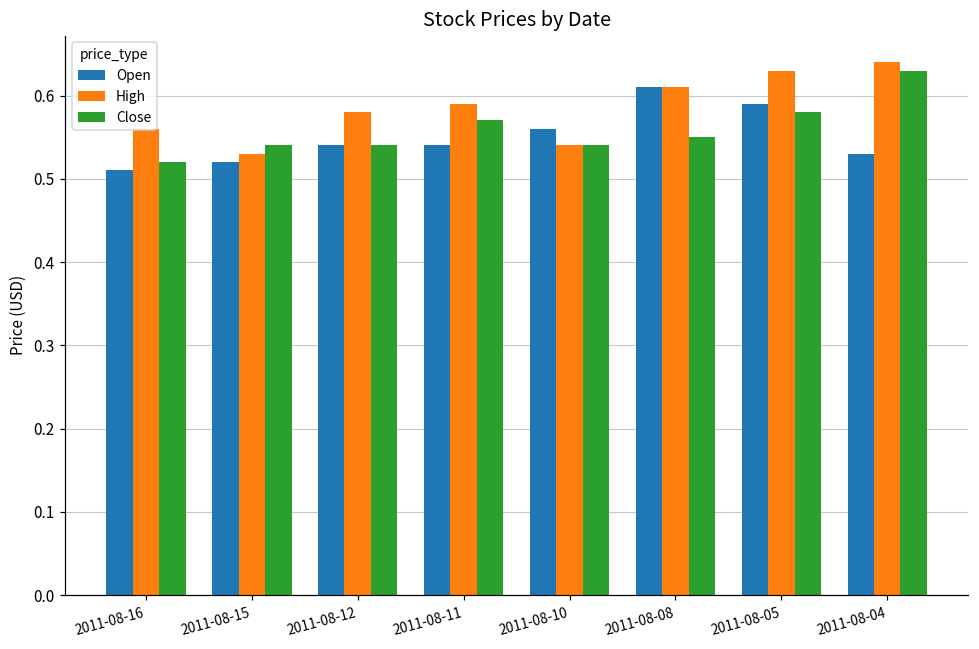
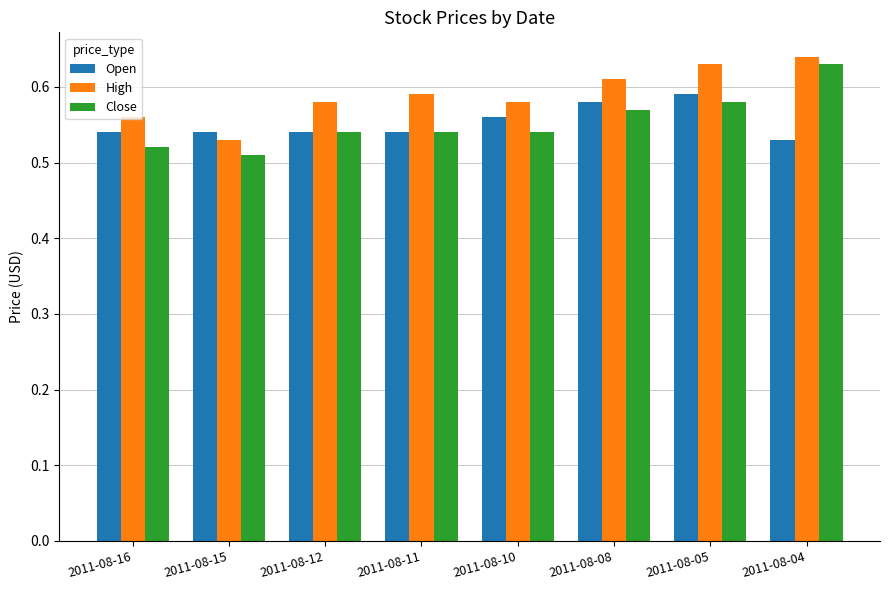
  {
    "Open": {
-     "2011-08-16": 0.51,
-     "2011-08-15": 0.52,
+     "2011-08-16": 0.54,
+     "2011-08-15": 0.54,
      "2011-08-12": 0.54,
      "2011-08-11": 0.54,
      "2011-08-10": 0.56,
-     "2011-08-08": 0.61,
+     "2011-08-08": 0.58,
      "2011-08-05": 0.59,
      "2011-08-04": 0.53
    },
    "High": {
      "2011-08-15": 0.53,
      "2011-08-12": 0.58,
      "2011-08-11": 0.59,
-     "2011-08-10": 0.54,
+     "2011-08-10": 0.58,
      "2011-08-08": 0.61,
      "2011-08-05": 0.63,
      "2011-08-04": 0.64
    },
    "Close": {
      "2011-08-16": 0.52,
-     "2011-08-15": 0.54,
+     "2011-08-15": 0.51,
      "2011-08-12": 0.54,
-     "2011-08-11": 0.57,
+     "2011-08-11": 0.54,
      "2011-08-10": 0.54,
-     "2011-08-08": 0.55,
+     "2011-08-08": 0.57,
      "2011-08-05": 0.58,
      "2011-08-04": 0.63
    }
  }
